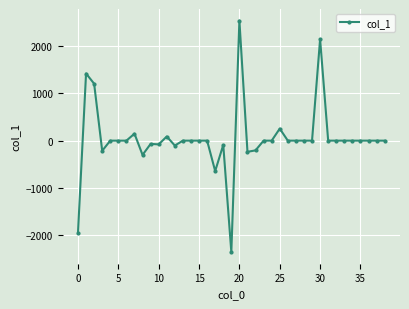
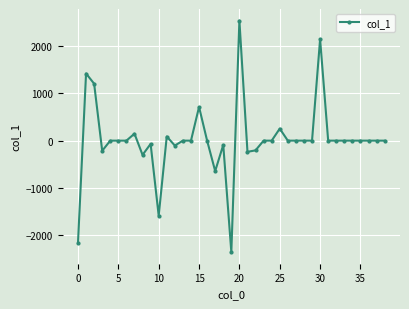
  {
-   "0": -1900,
+   "0": -2200,
    "5": 0,
-   "10": -100,
-   "15": 0,
+   "10": -1600,
+   "15": 700,
    "20": 2500,
    "25": 300,
    "30": 2100,
    "35": 0
  }
